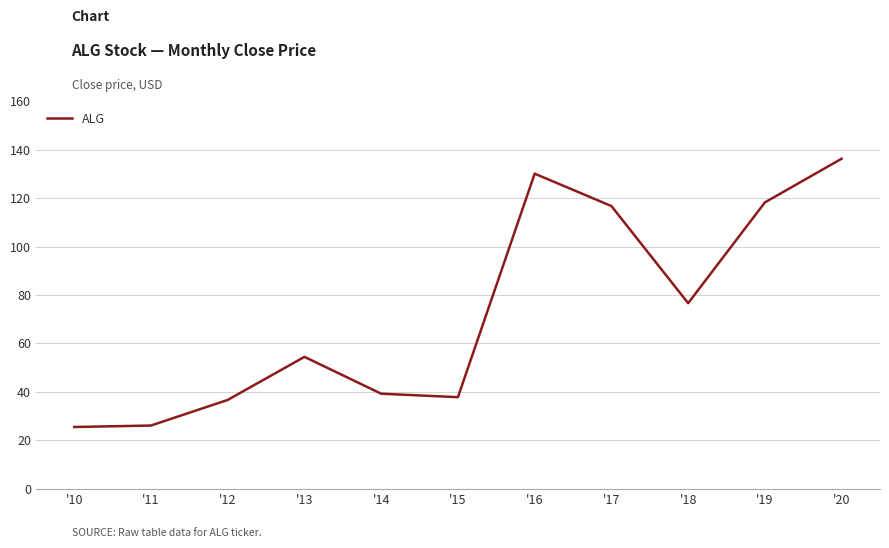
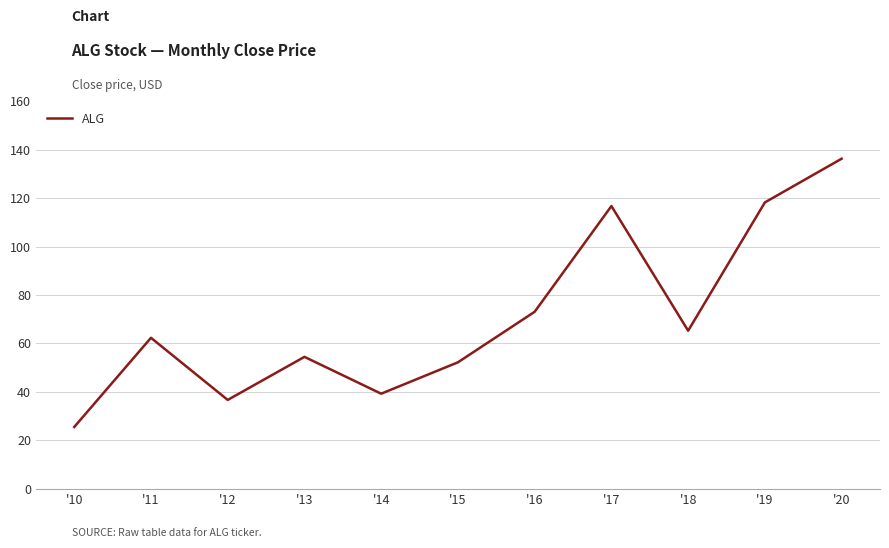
  {
    "'10": 25,
-   "'11": 26,
+   "'11": 62,
    "'12": 37,
    "'13": 54,
    "'14": 39,
-   "'15": 38,
-   "'16": 130,
+   "'15": 52,
+   "'16": 73,
    "'17": 117,
-   "'18": 77,
+   "'18": 65,
    "'19": 118,
    "'20": 136
  }
